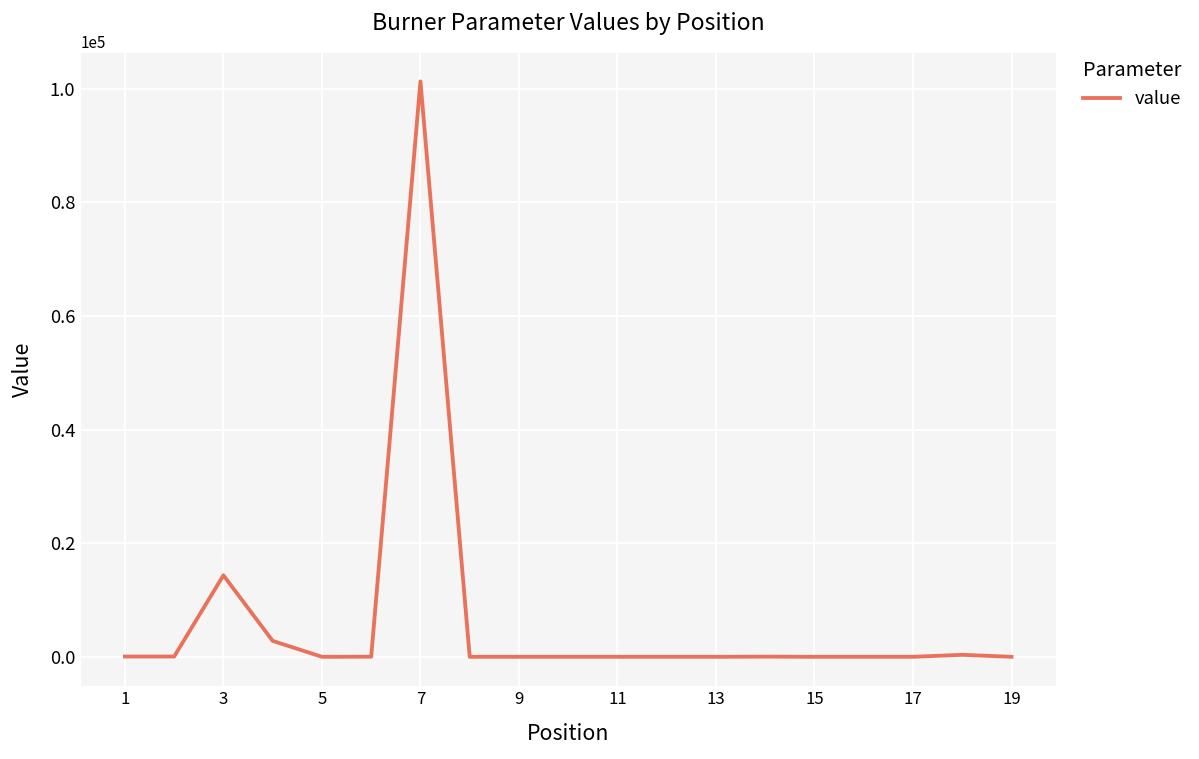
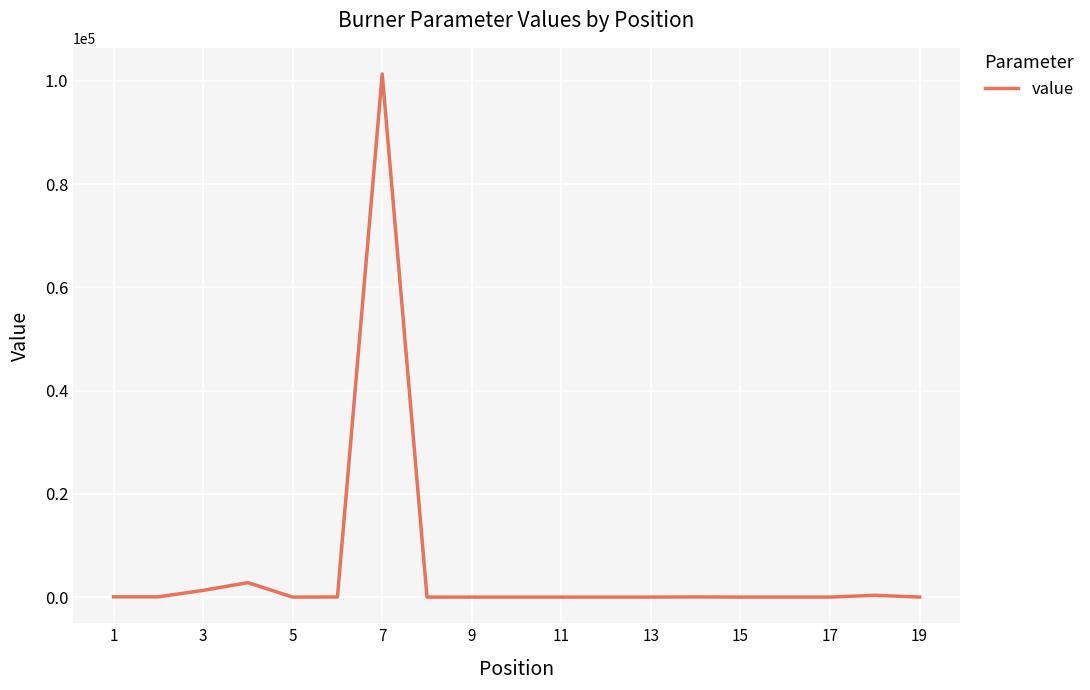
  {
    "1": 0,
-   "3": 14000,
+   "3": 1000,
    "5": 0,
    "7": 101000,
    "9": 0,
    "11": 0,
    "13": 0,
    "15": 0,
    "17": 0,
    "19": 0
  }
